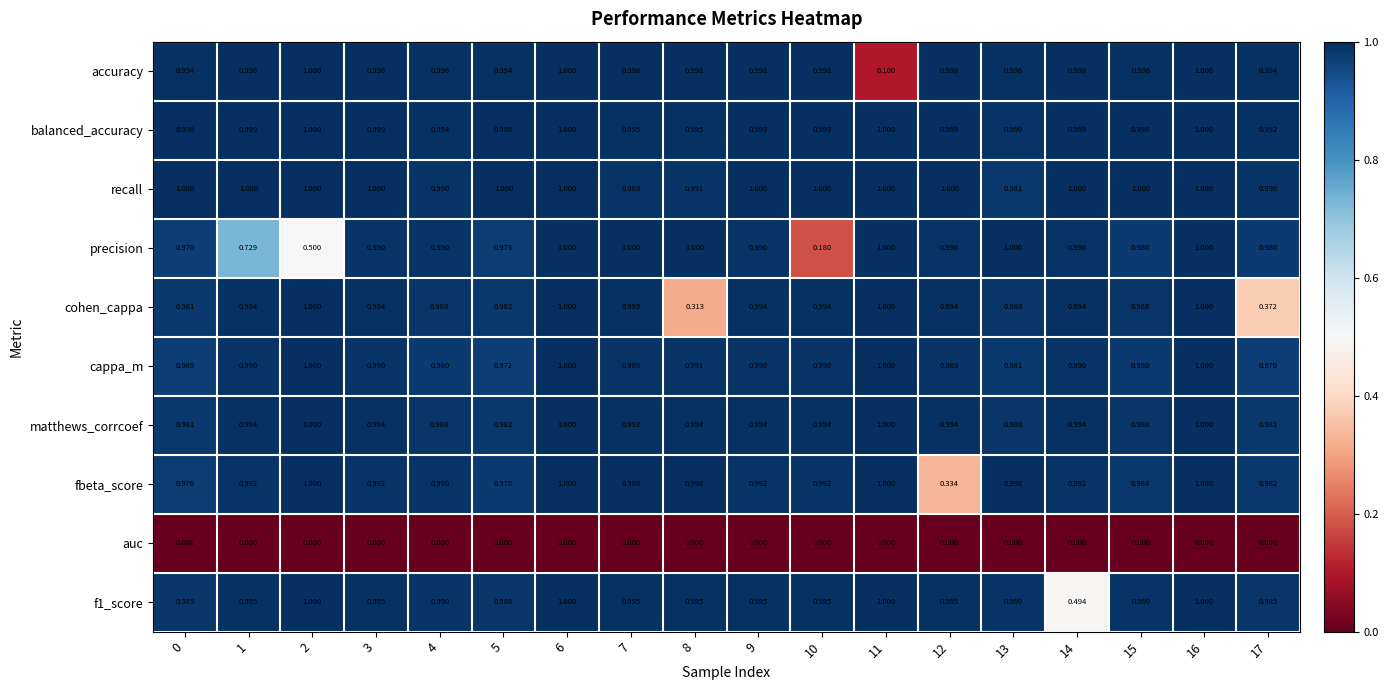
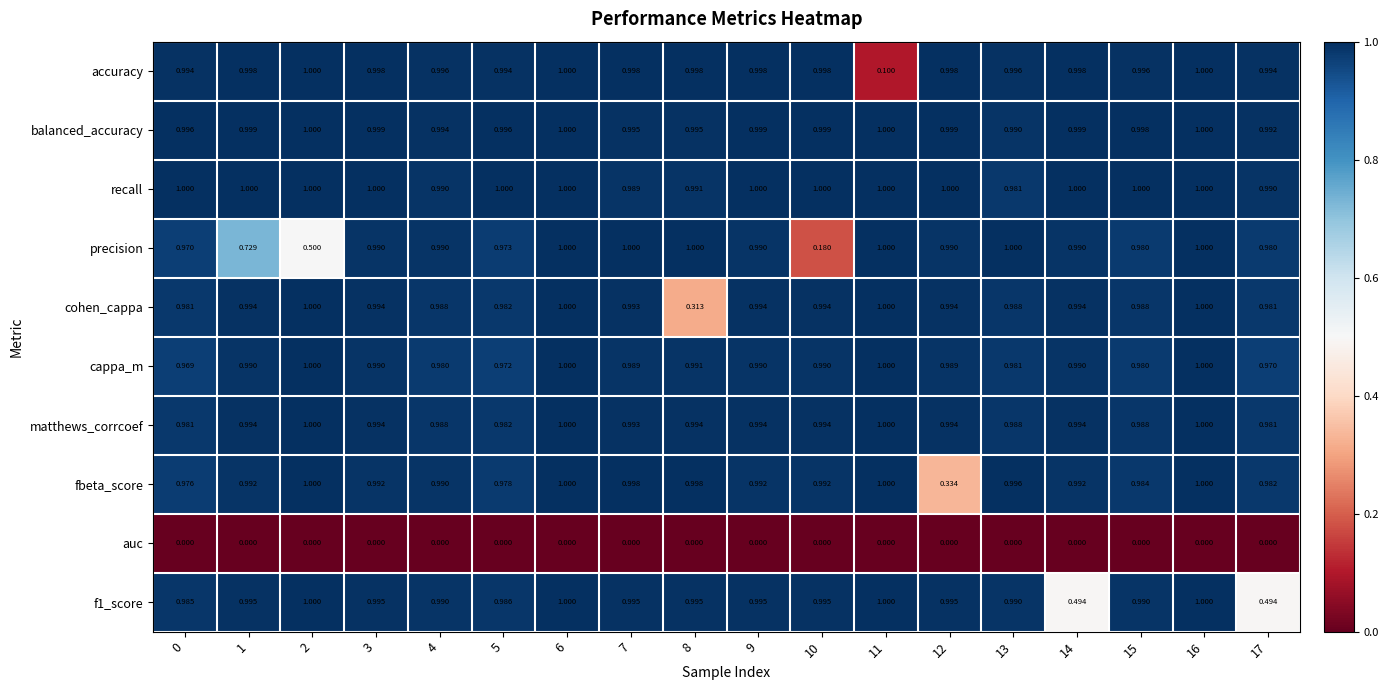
  {
    "accuracy": {
      "0": 0.994,
      "1": 0.998,
      "2": 1.000,
      "3": 0.998,
      "4": 0.996,
      "5": 0.994,
      "6": 1.000,
      "7": 0.998,
      "8": 0.998,
      "9": 0.998,
      "10": 0.998,
      "11": 0.100,
      "12": 0.998,
      "13": 0.996,
      "14": 0.998,
      "15": 0.996,
      "16": 1.000,
      "17": 0.994
    },
    "balanced_accuracy": {
      "0": 0.996,
      "1": 0.999,
      "2": 1.000,
      "3": 0.999,
      "4": 0.994,
      "5": 0.996,
      "6": 1.000,
      "7": 0.995,
      "8": 0.995,
      "9": 0.999,
      "10": 0.999,
      "11": 1.000,
      "12": 0.999,
      "13": 0.990,
      "14": 0.999,
      "15": 0.998,
      "16": 1.000,
      "17": 0.992
    },
    "recall": {
      "0": 1.000,
      "1": 1.000,
      "2": 1.000,
      "3": 1.000,
      "4": 0.990,
      "5": 1.000,
      "6": 1.000,
      "7": 0.989,
      "8": 0.991,
      "9": 1.000,
      "10": 1.000,
      "11": 1.000,
      "12": 1.000,
      "13": 0.981,
      "14": 1.000,
      "15": 1.000,
      "16": 1.000,
      "17": 0.990
    },
    "precision": {
      "0": 0.970,
      "1": 0.729,
      "2": 0.500,
      "3": 0.990,
      "4": 0.990,
      "5": 0.973,
      "6": 1.000,
      "7": 1.000,
      "8": 1.000,
      "9": 0.990,
      "10": 0.180,
      "11": 1.000,
      "12": 0.990,
      "13": 1.000,
      "14": 0.990,
      "15": 0.980,
      "16": 1.000,
      "17": 0.980
    },
    "cohen_cappa": {
      "0": 0.981,
      "1": 0.994,
      "2": 1.000,
      "3": 0.994,
      "4": 0.988,
      "5": 0.982,
      "6": 1.000,
      "7": 0.993,
      "8": 0.313,
      "9": 0.994,
      "10": 0.994,
      "11": 1.000,
      "12": 0.994,
      "13": 0.988,
      "14": 0.994,
      "15": 0.988,
      "16": 1.000,
-     "17": 0.372
+     "17": 0.981
    },
    "cappa_m": {
      "0": 0.969,
      "1": 0.990,
      "2": 1.000,
      "3": 0.990,
      "4": 0.980,
      "5": 0.972,
      "6": 1.000,
      "7": 0.989,
      "8": 0.991,
      "9": 0.990,
      "10": 0.990,
      "11": 1.000,
      "12": 0.989,
      "13": 0.981,
      "14": 0.990,
      "15": 0.980,
      "16": 1.000,
      "17": 0.970
    },
    "matthews_corrcoef": {
      "0": 0.981,
      "1": 0.994,
      "2": 1.000,
      "3": 0.994,
      "4": 0.988,
      "5": 0.982,
      "6": 1.000,
      "7": 0.993,
      "8": 0.994,
      "9": 0.994,
      "10": 0.994,
      "11": 1.000,
      "12": 0.994,
      "13": 0.988,
      "14": 0.994,
      "15": 0.988,
      "16": 1.000,
      "17": 0.981
    },
    "fbeta_score": {
      "0": 0.976,
      "1": 0.992,
      "2": 1.000,
      "3": 0.992,
      "4": 0.990,
      "5": 0.978,
      "6": 1.000,
      "7": 0.998,
      "8": 0.998,
      "9": 0.992,
      "10": 0.992,
      "11": 1.000,
      "12": 0.334,
      "13": 0.996,
      "14": 0.992,
      "15": 0.984,
      "16": 1.000,
      "17": 0.982
    },
    "auc": {
      "0": 0.000,
      "1": 0.000,
      "2": 0.000,
      "3": 0.000,
      "4": 0.000,
      "5": 0.000,
      "6": 0.000,
      "7": 0.000,
      "8": 0.000,
      "9": 0.000,
      "10": 0.000,
      "11": 0.000,
      "12": 0.000,
      "13": 0.000,
      "14": 0.000,
      "15": 0.000,
      "16": 0.000,
      "17": 0.000
    },
    "f1_score": {
      "0": 0.985,
      "1": 0.995,
      "2": 1.000,
      "3": 0.995,
      "4": 0.990,
      "5": 0.986,
      "6": 1.000,
      "7": 0.995,
      "8": 0.995,
      "9": 0.995,
      "10": 0.995,
      "11": 1.000,
      "12": 0.995,
      "13": 0.990,
      "14": 0.494,
      "15": 0.990,
      "16": 1.000,
-     "17": 0.985
+     "17": 0.494
    }
  }
